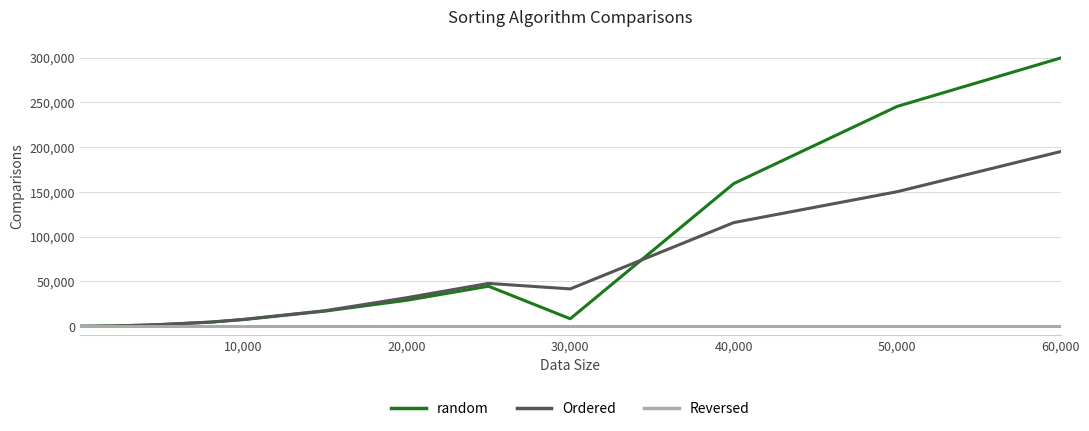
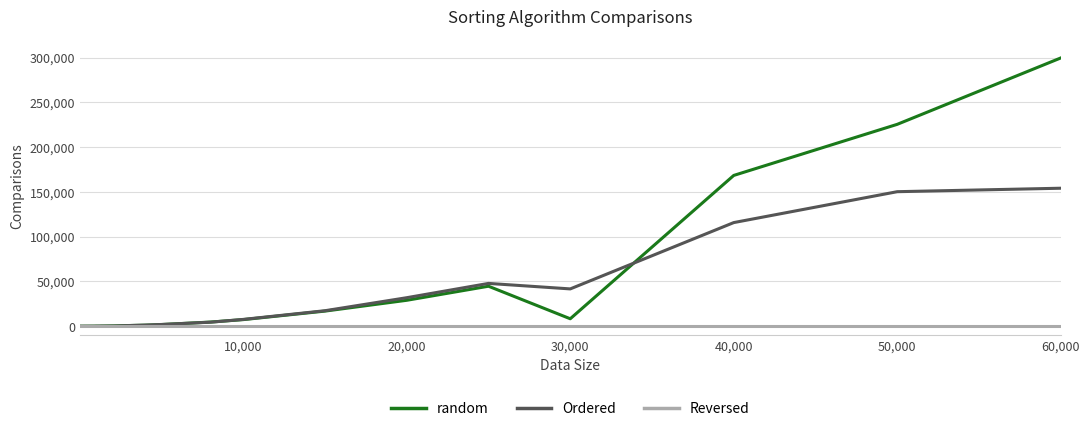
  {
    "random": {
      "20,000": "30,000",
      "30,000": "10,000",
-     "40,000": "160,000",
-     "50,000": "250,000",
+     "40,000": "170,000",
+     "50,000": "230,000",
      "60,000": "300,000"
    },
    "Ordered": {
      "20,000": "30,000",
      "30,000": "40,000",
      "40,000": "120,000",
      "50,000": "150,000",
-     "60,000": "200,000"
+     "60,000": "150,000"
    },
    "Reversed": {
      "10,000": "0",
      "20,000": "0",
      "30,000": "0",
      "40,000": "0",
      "50,000": "0",
      "60,000": "0"
    }
  }
